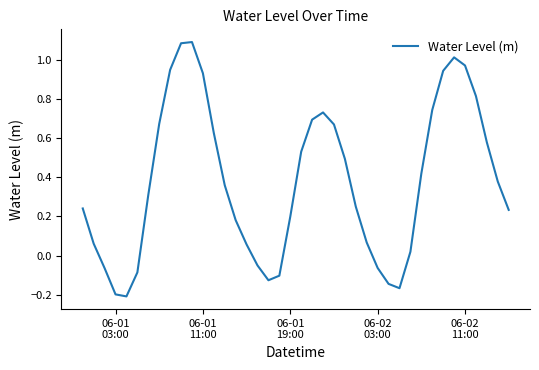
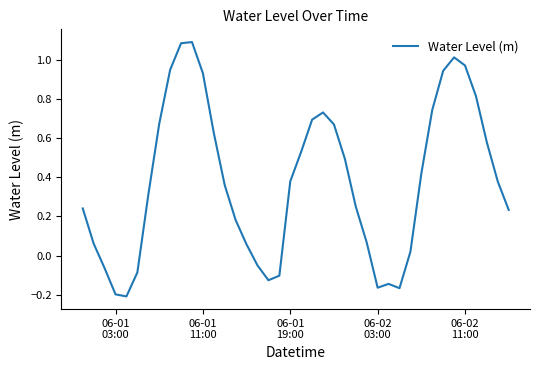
  {
    "06-01 03:00": -0.20,
    "06-01 11:00": 0.93,
-   "06-01 19:00": 0.20,
-   "06-02 03:00": -0.06,
+   "06-01 19:00": 0.38,
+   "06-02 03:00": -0.16,
    "06-02 11:00": 0.97
  }
